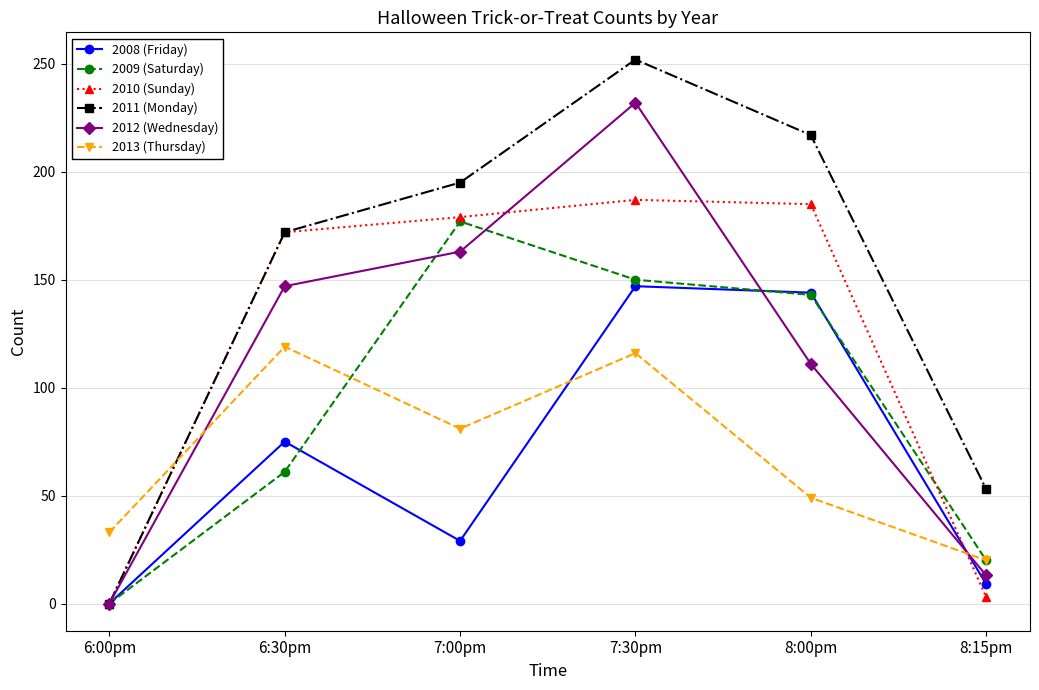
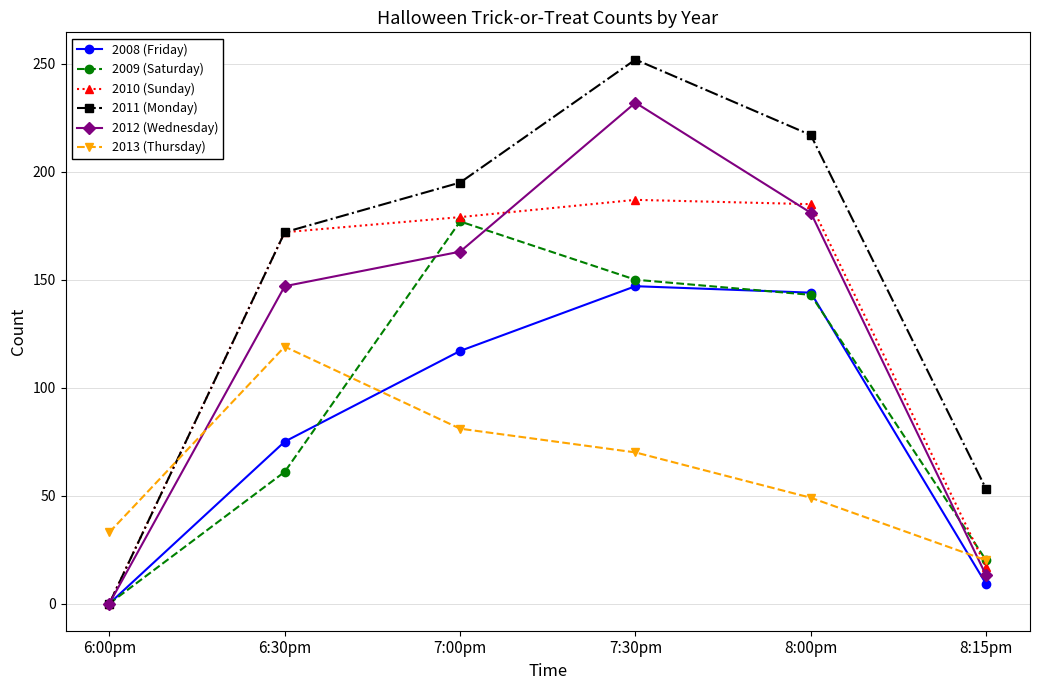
  {
    "2008 (Friday)": {
      "6:30pm": 75,
-     "7:00pm": 29,
+     "7:00pm": 117,
      "7:30pm": 147,
      "8:15pm": 9
    },
    "2009 (Saturday)": {
      "6:30pm": 61,
      "7:00pm": 177,
      "7:30pm": 150
    },
    "2010 (Sunday)": {
      "7:00pm": 179,
      "7:30pm": 187,
      "8:00pm": 185,
-     "8:15pm": 3
+     "8:15pm": 17
    },
    "2011 (Monday)": {
      "7:00pm": 195,
      "7:30pm": 252,
      "8:00pm": 217,
      "8:15pm": 53
    },
    "2012 (Wednesday)": {
      "6:30pm": 147,
      "7:00pm": 163,
      "7:30pm": 232,
-     "8:00pm": 111,
+     "8:00pm": 181,
      "8:15pm": 13
    },
    "2013 (Thursday)": {
      "6:00pm": 33,
      "6:30pm": 119,
      "7:00pm": 81,
-     "7:30pm": 116,
+     "7:30pm": 70,
      "8:00pm": 49
    }
  }
